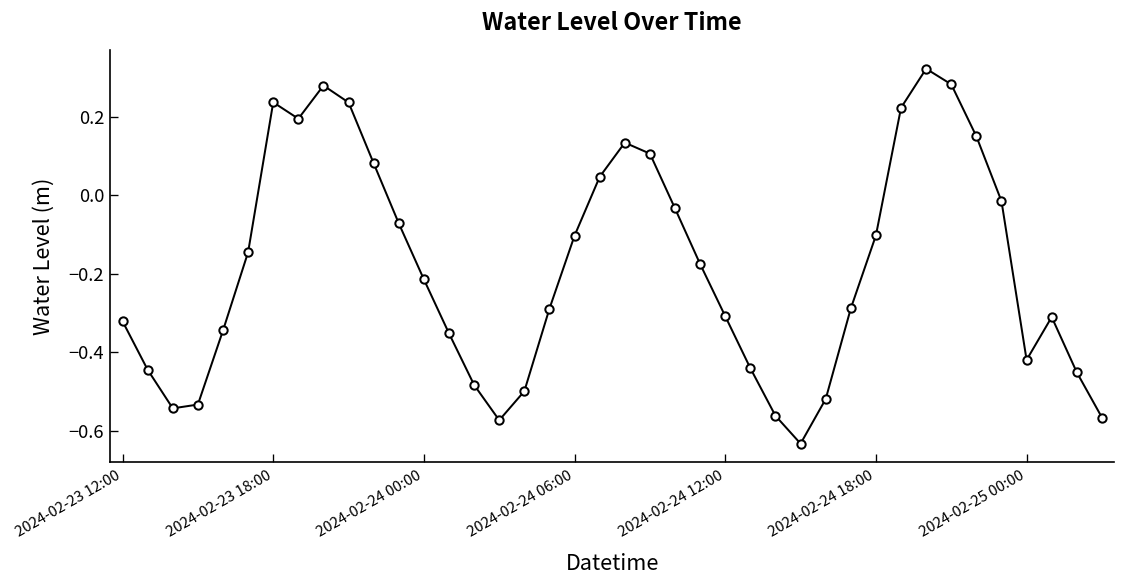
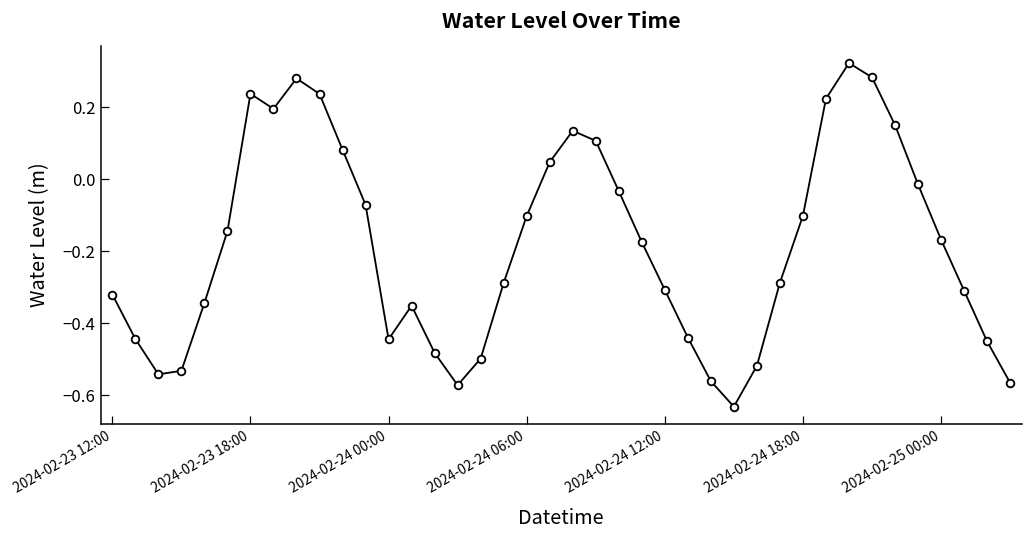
  {
    "2024-02-23 12:00": -0.32,
    "2024-02-23 18:00": 0.24,
-   "2024-02-24 00:00": -0.21,
+   "2024-02-24 00:00": -0.45,
    "2024-02-24 06:00": -0.10,
    "2024-02-24 12:00": -0.31,
    "2024-02-24 18:00": -0.10,
-   "2024-02-25 00:00": -0.42
+   "2024-02-25 00:00": -0.17
  }
